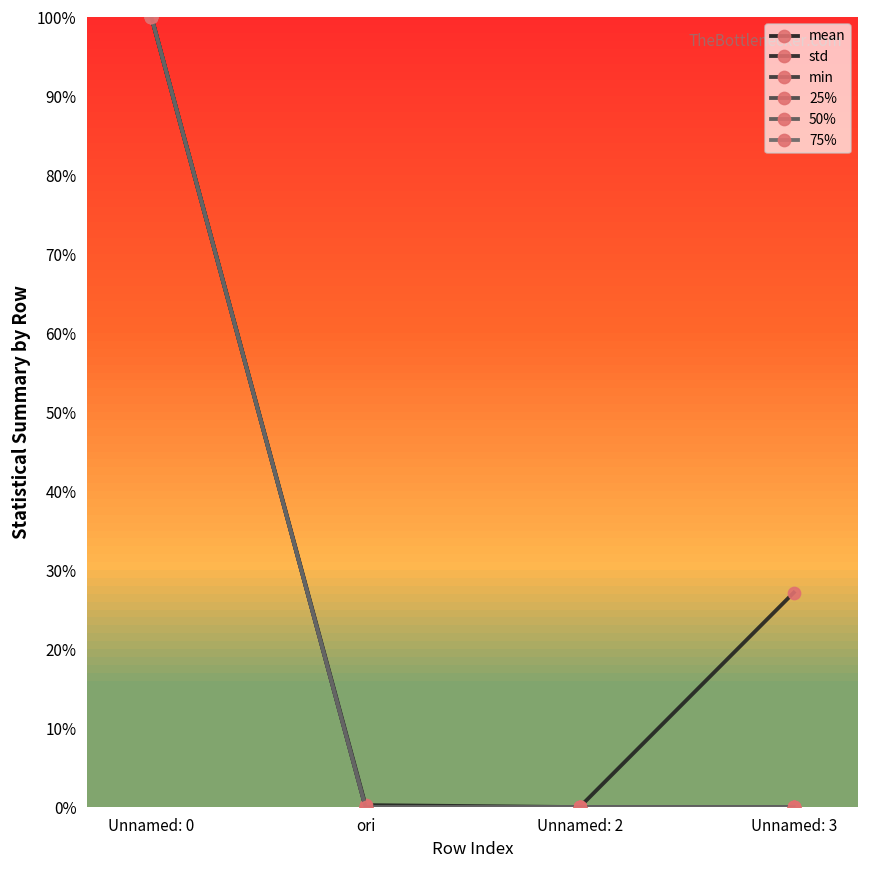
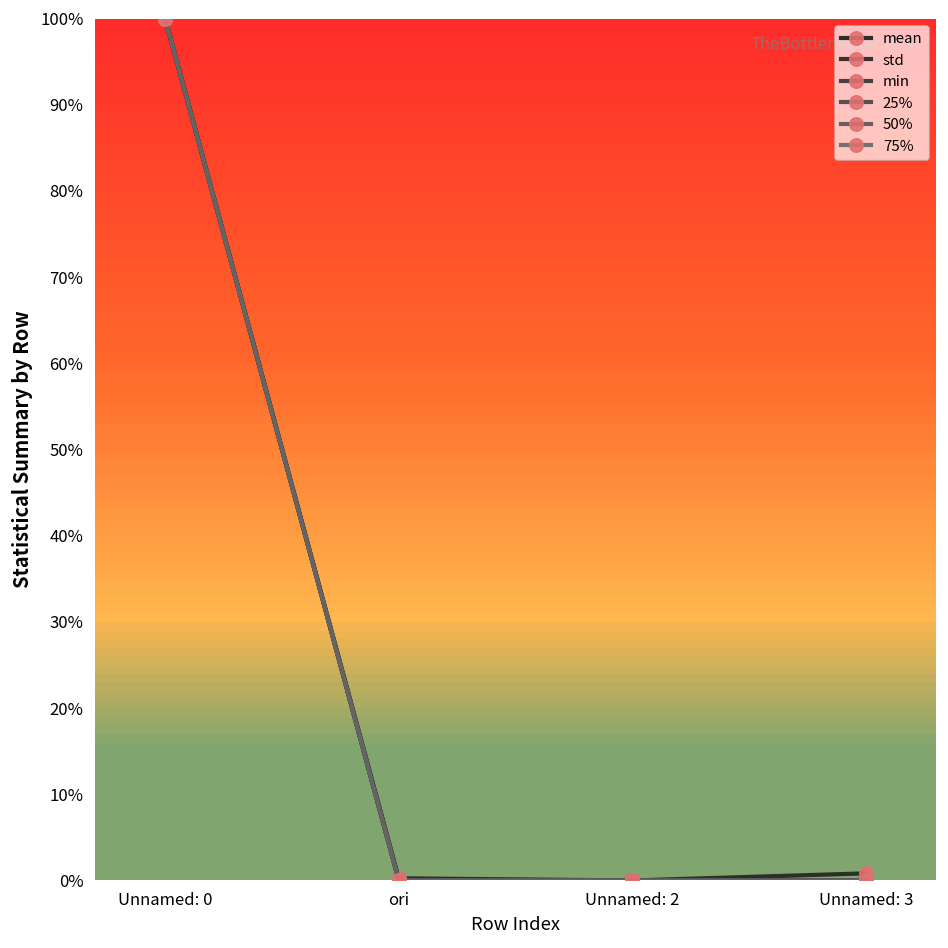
  {
    "75%": {
      "Unnamed: 3": "0%"
    },
    "std": {
-     "Unnamed: 3": "27%"
+     "Unnamed: 3": "1%"
    }
  }
